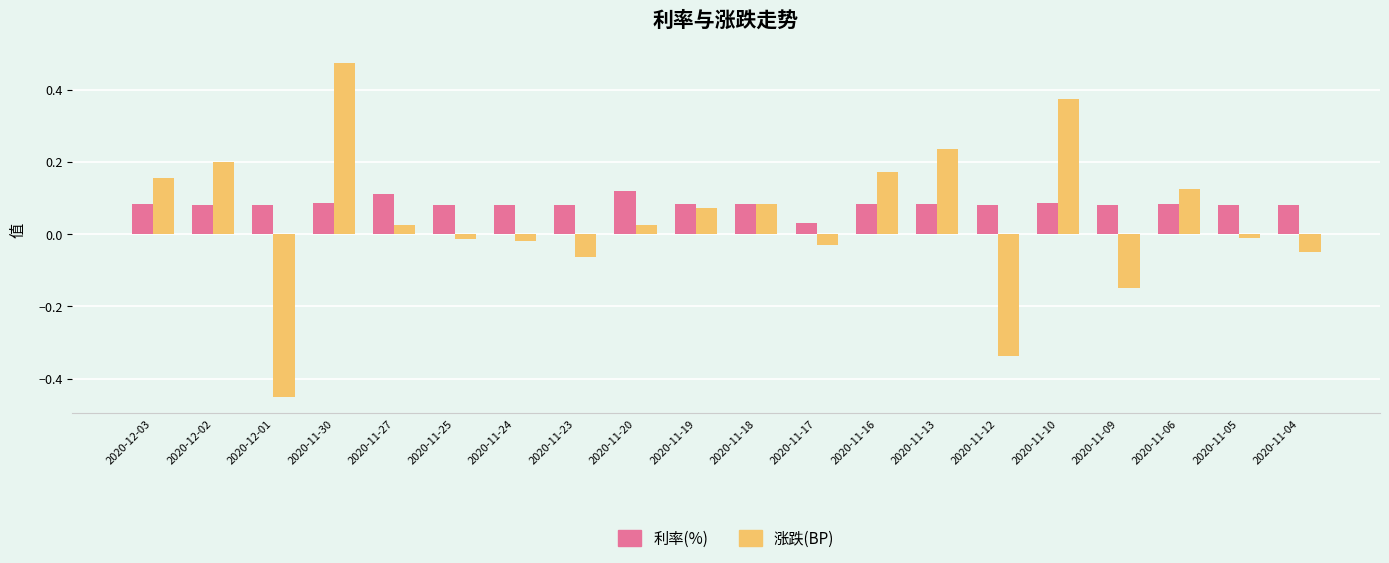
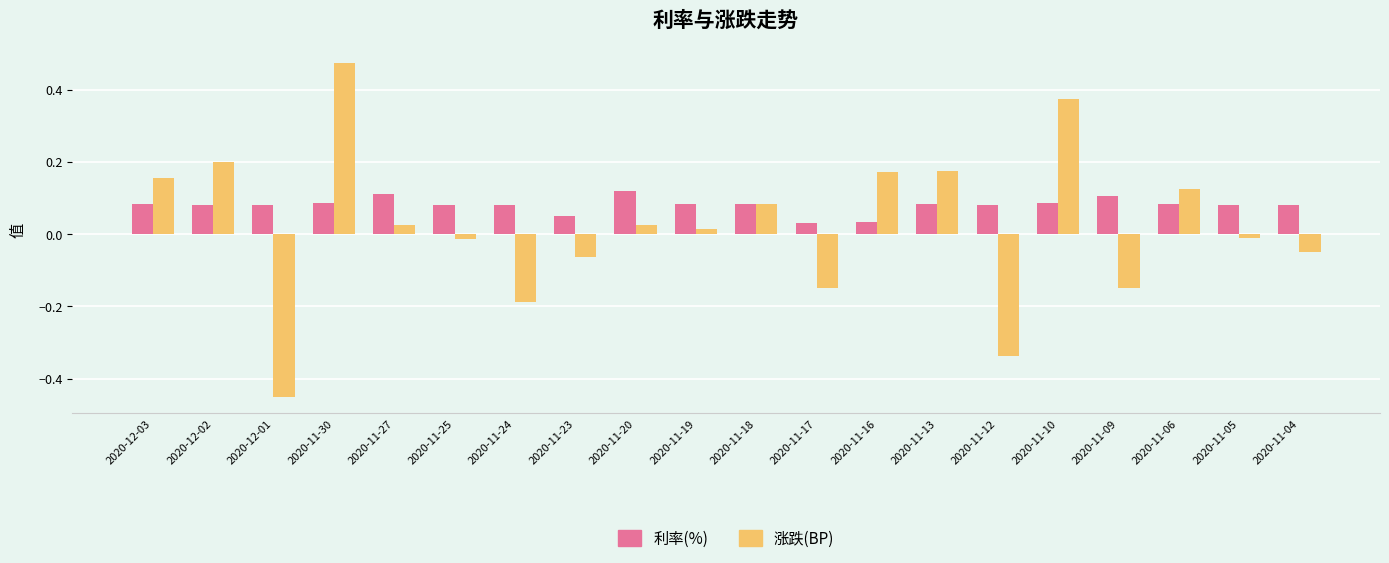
  {
    "利率(%)": {
      "2020-12-03": 0.08,
      "2020-12-02": 0.08,
      "2020-12-01": 0.08,
      "2020-11-30": 0.09,
      "2020-11-27": 0.11,
      "2020-11-25": 0.08,
      "2020-11-24": 0.08,
-     "2020-11-23": 0.08,
+     "2020-11-23": 0.05,
      "2020-11-20": 0.12,
      "2020-11-19": 0.08,
      "2020-11-18": 0.08,
      "2020-11-17": 0.03,
-     "2020-11-16": 0.08,
+     "2020-11-16": 0.03,
      "2020-11-13": 0.08,
      "2020-11-12": 0.08,
      "2020-11-10": 0.08,
-     "2020-11-09": 0.08,
+     "2020-11-09": 0.11,
      "2020-11-06": 0.08,
      "2020-11-05": 0.08,
      "2020-11-04": 0.08
    },
    "涨跌(BP)": {
      "2020-12-03": 0.16,
      "2020-12-02": 0.20,
      "2020-12-01": -0.45,
      "2020-11-30": 0.48,
      "2020-11-27": 0.03,
      "2020-11-25": -0.01,
-     "2020-11-24": -0.02,
+     "2020-11-24": -0.19,
      "2020-11-23": -0.06,
      "2020-11-20": 0.03,
-     "2020-11-19": 0.07,
+     "2020-11-19": 0.01,
      "2020-11-18": 0.08,
-     "2020-11-17": -0.03,
+     "2020-11-17": -0.15,
      "2020-11-16": 0.17,
-     "2020-11-13": 0.24,
+     "2020-11-13": 0.18,
      "2020-11-12": -0.34,
      "2020-11-10": 0.38,
      "2020-11-09": -0.15,
      "2020-11-06": 0.13,
      "2020-11-05": -0.01,
      "2020-11-04": -0.05
    }
  }
